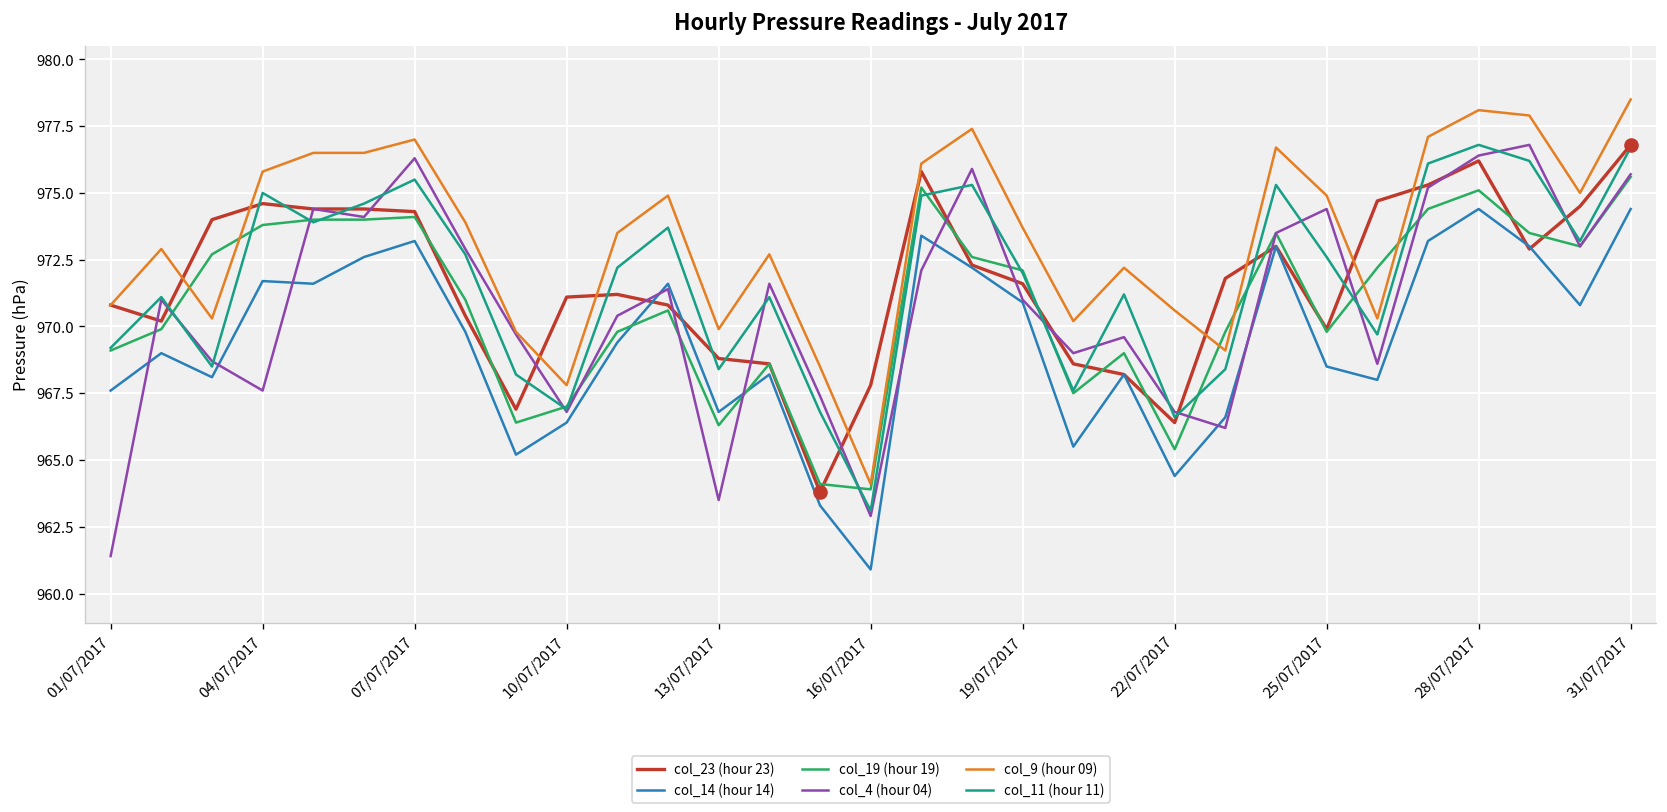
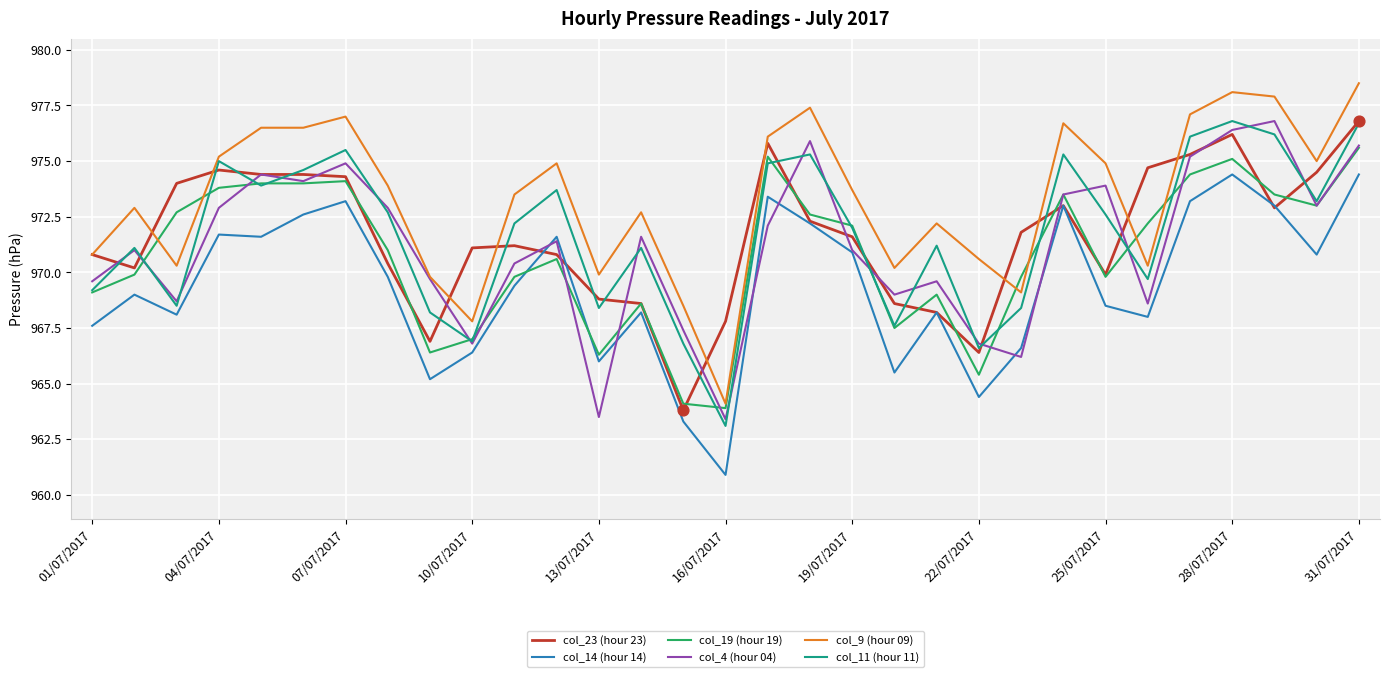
  {
    "col_14 (hour 14)": {
      "01/07/2017": 967.6,
      "04/07/2017": 971.7,
      "07/07/2017": 973.2,
      "10/07/2017": 966.4,
-     "13/07/2017": 966.8,
+     "13/07/2017": 966.0,
      "16/07/2017": 960.9,
      "22/07/2017": 964.4,
      "25/07/2017": 968.5,
      "28/07/2017": 974.4,
      "31/07/2017": 974.4
    },
    "col_4 (hour 04)": {
-     "01/07/2017": 961.4,
-     "04/07/2017": 967.6,
-     "07/07/2017": 976.3,
+     "01/07/2017": 969.6,
+     "04/07/2017": 972.9,
+     "07/07/2017": 974.9,
      "13/07/2017": 963.5,
-     "16/07/2017": 962.9,
+     "16/07/2017": 963.4,
      "22/07/2017": 966.8,
-     "25/07/2017": 974.4,
+     "25/07/2017": 973.9,
      "28/07/2017": 976.4
    },
    "col_9 (hour 09)": {
-     "04/07/2017": 975.8,
+     "04/07/2017": 975.2,
      "07/07/2017": 977.0,
      "10/07/2017": 967.8,
      "13/07/2017": 969.9,
      "16/07/2017": 964.1,
      "19/07/2017": 973.7,
      "22/07/2017": 970.6,
      "25/07/2017": 974.9,
      "28/07/2017": 978.1,
      "31/07/2017": 978.5
    }
  }
